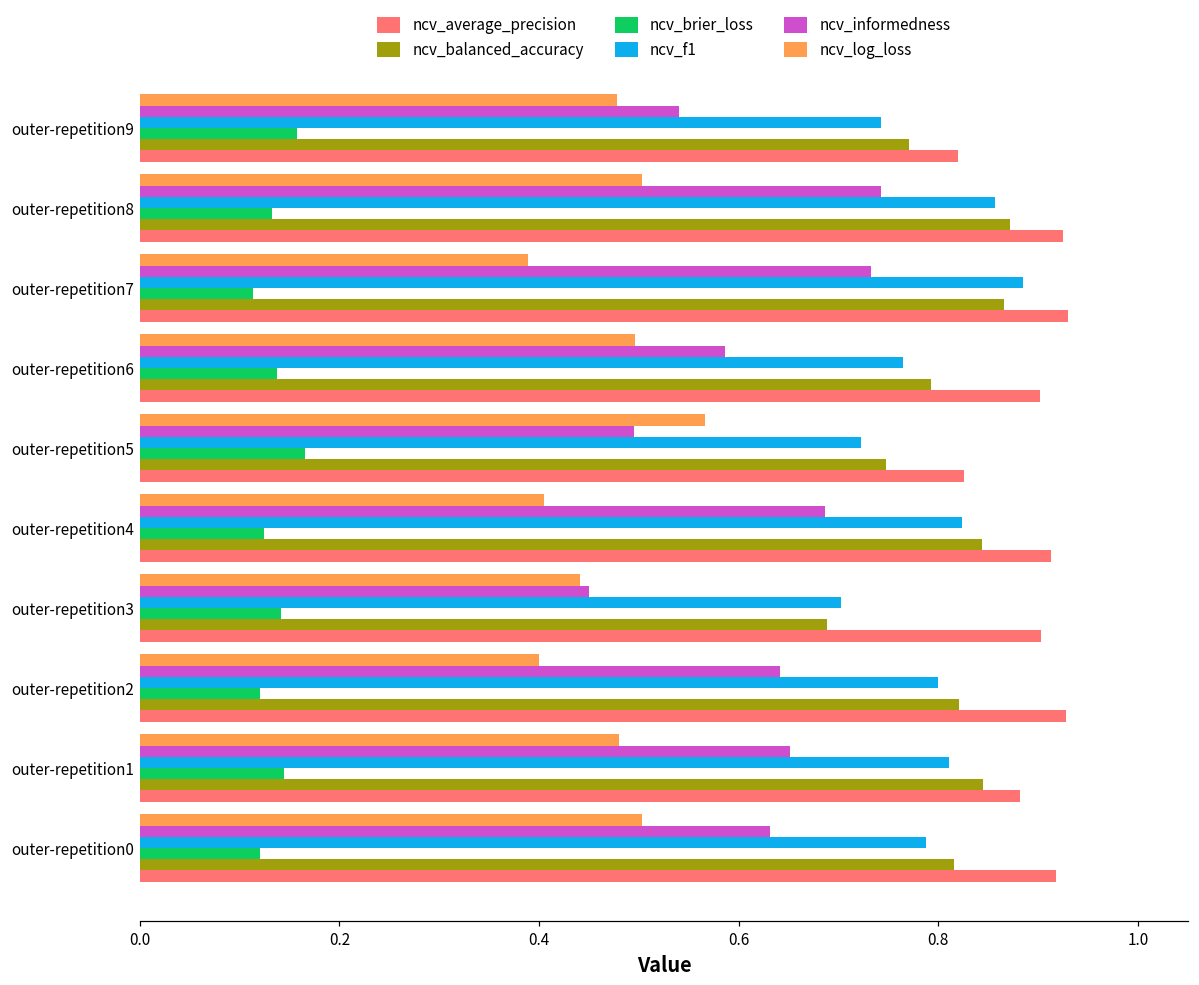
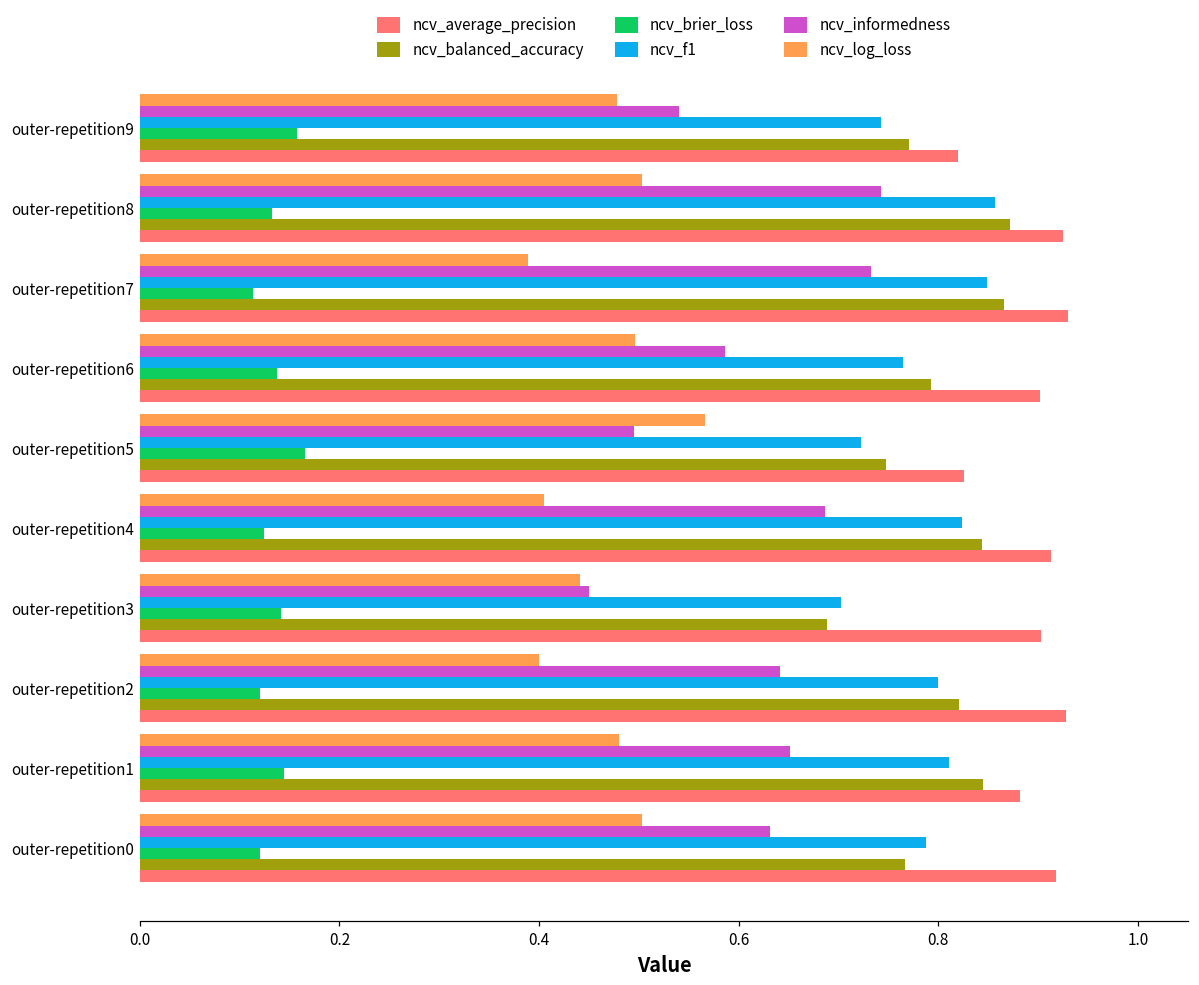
  {
    "ncv_average_precision": {
      "outer-repetition9": 0.82,
      "outer-repetition8": 0.92,
      "outer-repetition7": 0.93,
      "outer-repetition6": 0.90,
      "outer-repetition5": 0.83,
      "outer-repetition4": 0.91,
      "outer-repetition3": 0.90,
      "outer-repetition2": 0.93,
      "outer-repetition1": 0.88,
      "outer-repetition0": 0.92
    },
    "ncv_balanced_accuracy": {
      "outer-repetition9": 0.77,
      "outer-repetition8": 0.87,
      "outer-repetition7": 0.87,
      "outer-repetition6": 0.79,
      "outer-repetition5": 0.75,
      "outer-repetition4": 0.84,
      "outer-repetition3": 0.69,
      "outer-repetition2": 0.82,
      "outer-repetition1": 0.84,
-     "outer-repetition0": 0.82
+     "outer-repetition0": 0.77
    },
    "ncv_brier_loss": {
      "outer-repetition9": 0.16,
      "outer-repetition8": 0.13,
      "outer-repetition7": 0.11,
      "outer-repetition6": 0.14,
      "outer-repetition5": 0.17,
      "outer-repetition4": 0.12,
      "outer-repetition3": 0.14,
      "outer-repetition2": 0.12,
      "outer-repetition1": 0.14,
      "outer-repetition0": 0.12
    },
    "ncv_f1": {
      "outer-repetition9": 0.74,
      "outer-repetition8": 0.86,
-     "outer-repetition7": 0.88,
+     "outer-repetition7": 0.85,
      "outer-repetition6": 0.76,
      "outer-repetition5": 0.72,
      "outer-repetition4": 0.82,
      "outer-repetition3": 0.70,
      "outer-repetition2": 0.80,
      "outer-repetition1": 0.81,
      "outer-repetition0": 0.79
    },
    "ncv_informedness": {
      "outer-repetition9": 0.54,
      "outer-repetition8": 0.74,
      "outer-repetition7": 0.73,
      "outer-repetition6": 0.59,
      "outer-repetition5": 0.49,
      "outer-repetition4": 0.69,
      "outer-repetition3": 0.45,
      "outer-repetition2": 0.64,
      "outer-repetition1": 0.65,
      "outer-repetition0": 0.63
    },
    "ncv_log_loss": {
      "outer-repetition9": 0.48,
      "outer-repetition8": 0.50,
      "outer-repetition7": 0.39,
      "outer-repetition6": 0.50,
      "outer-repetition5": 0.57,
      "outer-repetition4": 0.40,
      "outer-repetition3": 0.44,
      "outer-repetition2": 0.40,
      "outer-repetition1": 0.48,
      "outer-repetition0": 0.50
    }
  }
